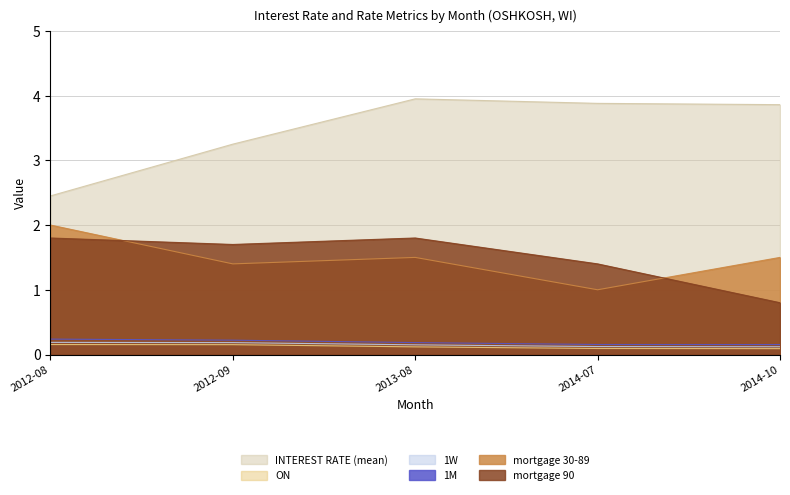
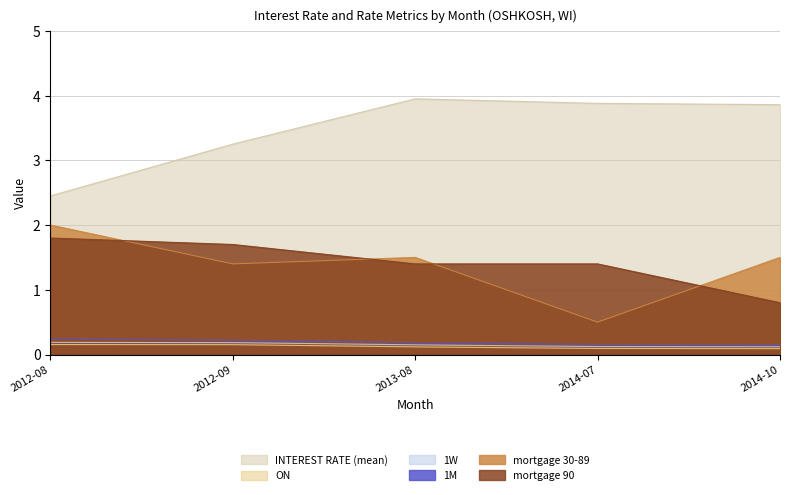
  {
    "1M": {
      "2012-08": 0.2
    },
    "mortgage 30-89": {
      "2012-08": 2.0,
      "2012-09": 1.4,
      "2013-08": 1.5,
-     "2014-07": 1.0,
+     "2014-07": 0.5,
      "2014-10": 1.5
    },
    "mortgage 90": {
      "2012-08": 1.8,
      "2012-09": 1.7,
-     "2013-08": 1.8,
+     "2013-08": 1.4,
      "2014-07": 1.4,
      "2014-10": 0.8
    }
  }
